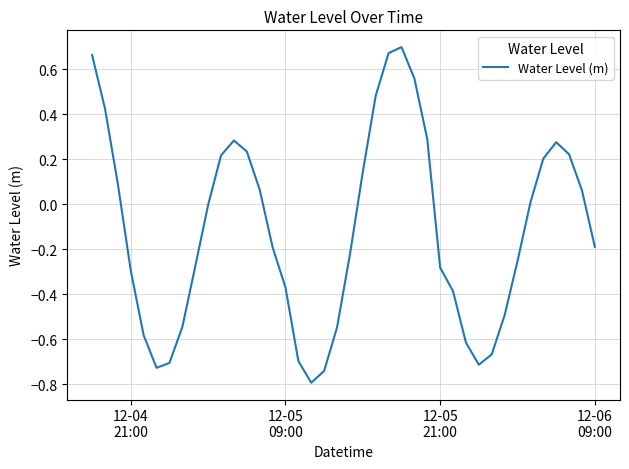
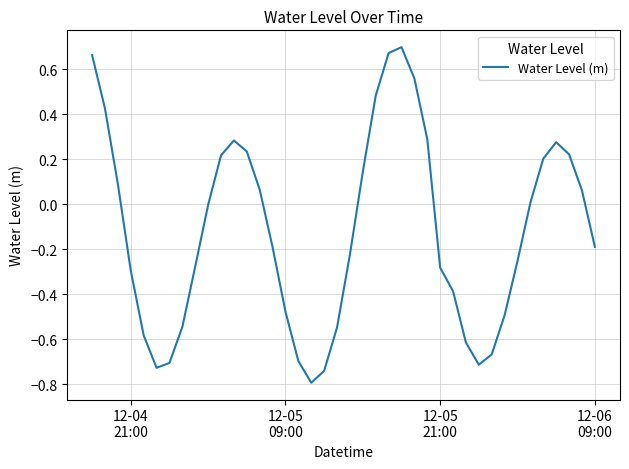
  {
    "12-04 21:00": -0.29,
-   "12-05 09:00": -0.37,
+   "12-05 09:00": -0.48,
    "12-05 21:00": -0.28,
    "12-06 09:00": -0.19
  }
